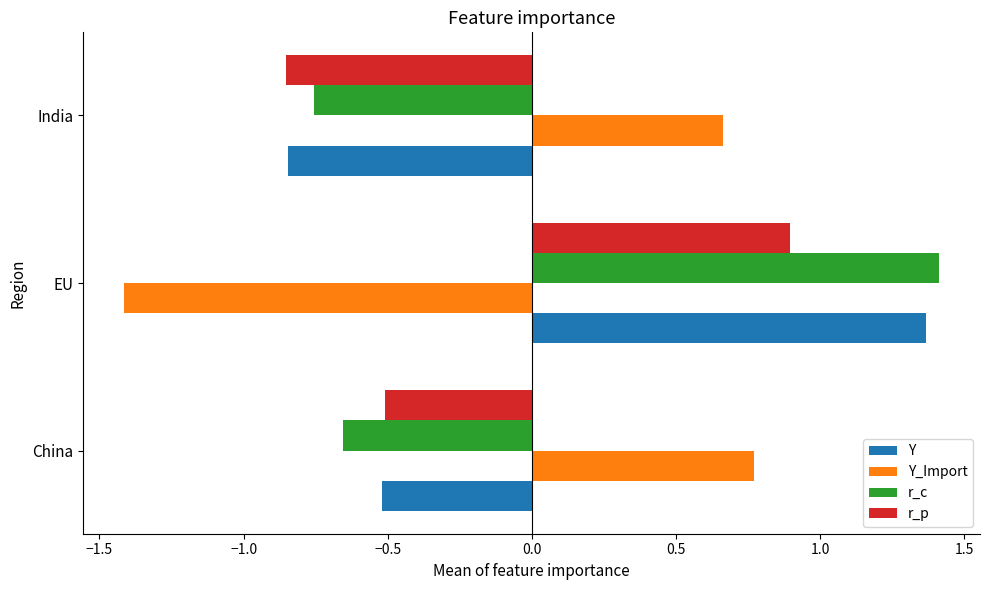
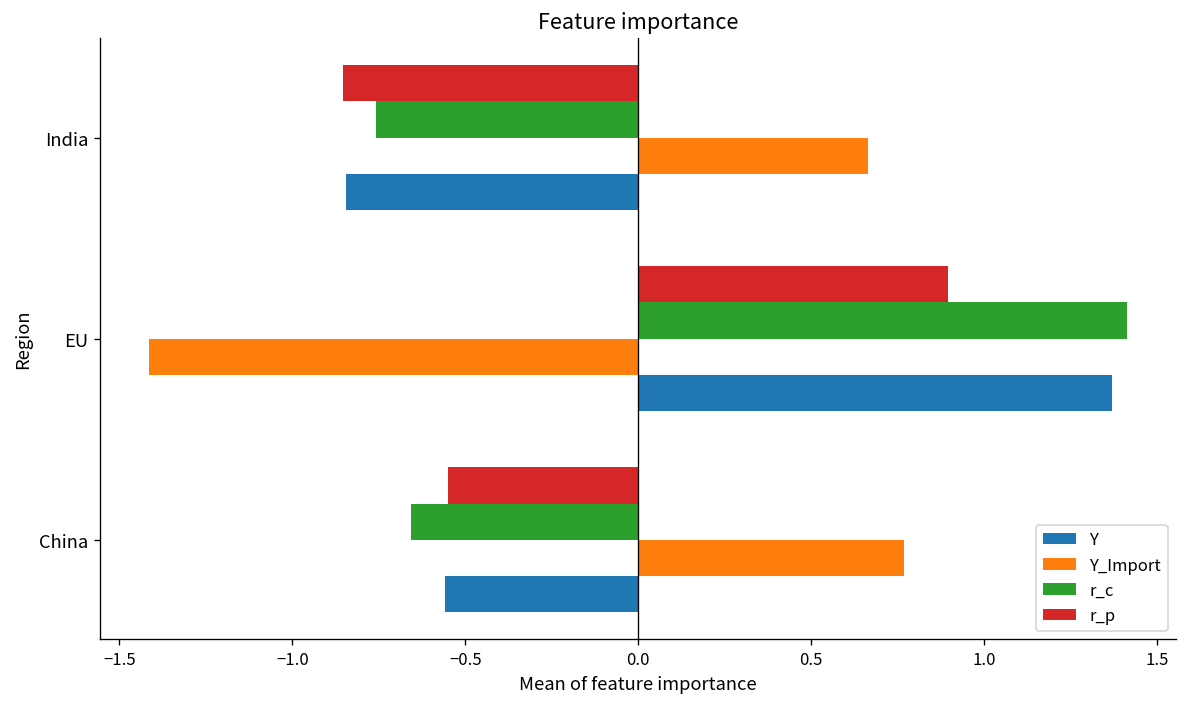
  {
    "Y": {
      "India": -0.85,
      "EU": 1.37,
-     "China": -0.52
+     "China": -0.56
    },
    "Y_Import": {
      "India": 0.66,
      "EU": -1.41,
      "China": 0.77
    },
    "r_c": {
      "India": -0.76,
      "EU": 1.41,
      "China": -0.66
    },
    "r_p": {
      "India": -0.85,
      "EU": 0.89,
-     "China": -0.51
+     "China": -0.55
    }
  }
